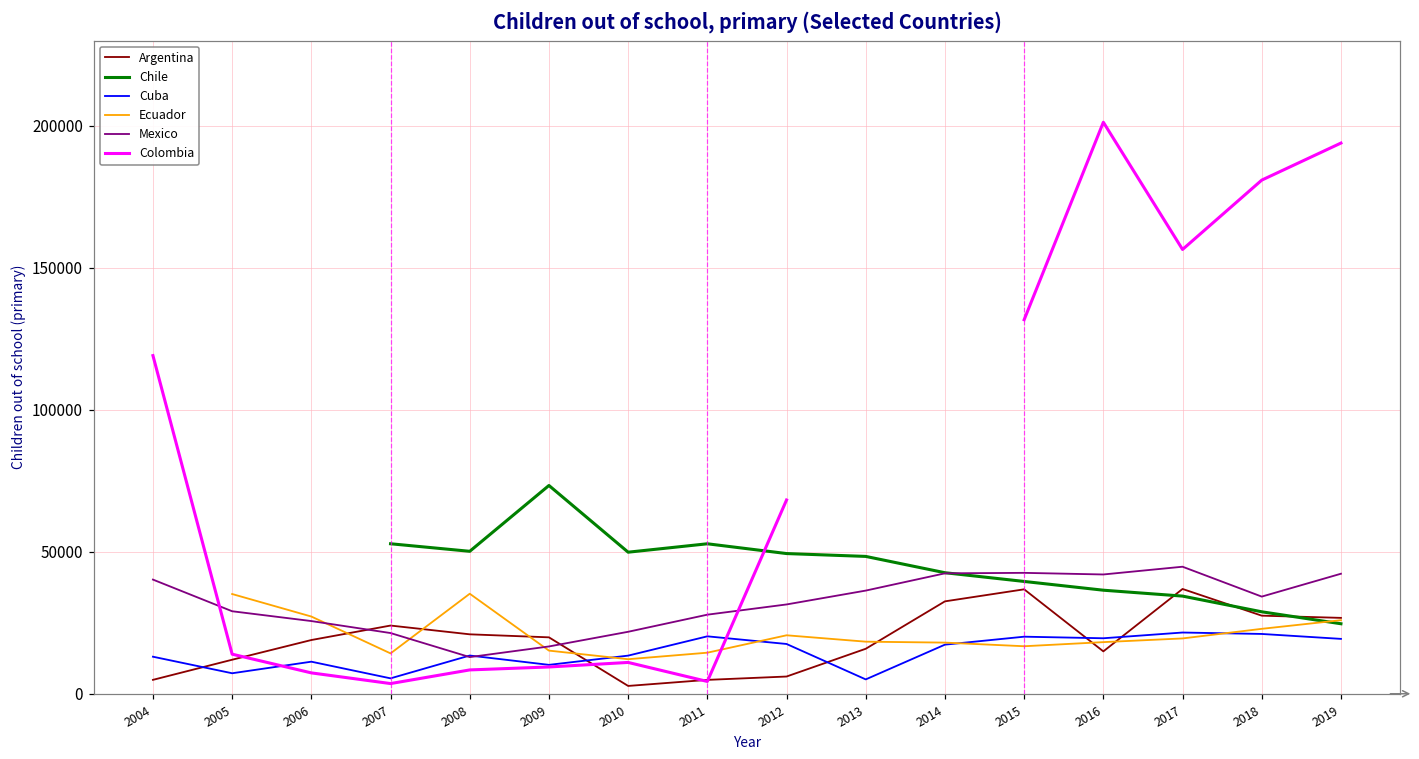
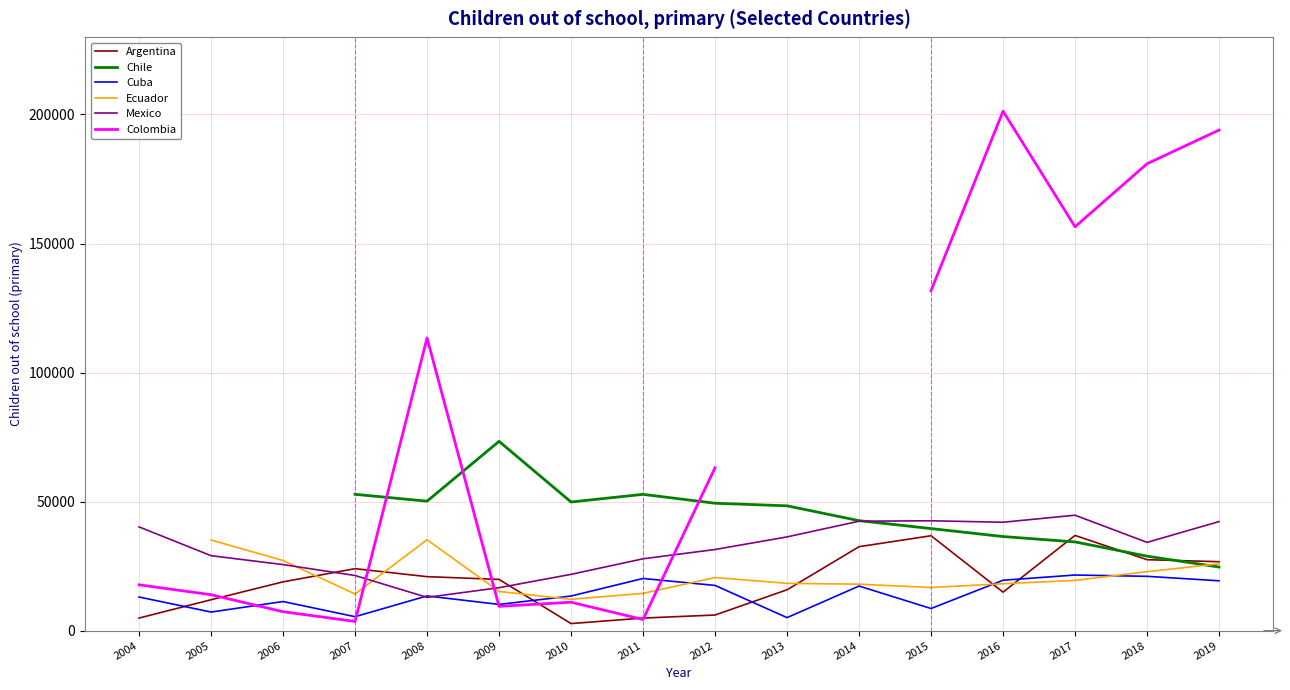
  {
    "Argentina": {
      "2004": 5000,
      "2005": 12000,
      "2006": 19000,
      "2007": 24000,
      "2008": 21000,
      "2009": 20000,
      "2010": 3000,
      "2012": 6000,
      "2013": 16000,
      "2014": 33000,
      "2015": 37000,
      "2016": 15000,
      "2017": 37000,
      "2018": 28000
    },
    "Chile": {
      "2007": 53000,
      "2008": 50000,
      "2009": 73000,
      "2010": 50000,
      "2011": 53000,
      "2012": 49000,
      "2013": 48000,
      "2015": 40000,
      "2016": 36000,
      "2017": 34000,
      "2018": 29000,
      "2019": 25000
    },
    "Cuba": {
      "2004": 13000,
      "2005": 7000,
      "2006": 11000,
      "2007": 5000,
      "2010": 13000,
      "2011": 20000,
      "2012": 18000,
      "2013": 5000,
-     "2015": 20000,
+     "2015": 9000,
      "2016": 20000,
      "2017": 22000,
      "2018": 21000,
      "2019": 19000
    },
    "Ecuador": {
      "2005": 35000,
      "2006": 27000,
      "2007": 14000,
      "2008": 35000,
      "2009": 15000,
      "2010": 12000,
      "2011": 14000,
      "2012": 21000,
      "2013": 18000,
      "2015": 17000,
      "2016": 18000,
      "2017": 19000,
      "2018": 23000
    },
    "Mexico": {
      "2004": 40000,
      "2005": 29000,
      "2006": 26000,
      "2007": 21000,
      "2009": 17000,
      "2010": 22000,
      "2011": 28000,
      "2012": 31000,
      "2013": 36000,
      "2015": 43000,
      "2016": 42000,
      "2017": 45000,
      "2018": 34000,
      "2019": 42000
    },
    "Colombia": {
-     "2004": 119000,
+     "2004": 18000,
      "2005": 14000,
      "2006": 7000,
      "2007": 4000,
-     "2008": 8000,
+     "2008": 113000,
      "2010": 11000,
-     "2012": 68000,
+     "2012": 63000,
      "2015": 132000,
      "2016": 201000,
      "2017": 156000,
      "2018": 181000,
      "2019": 194000
    }
  }
